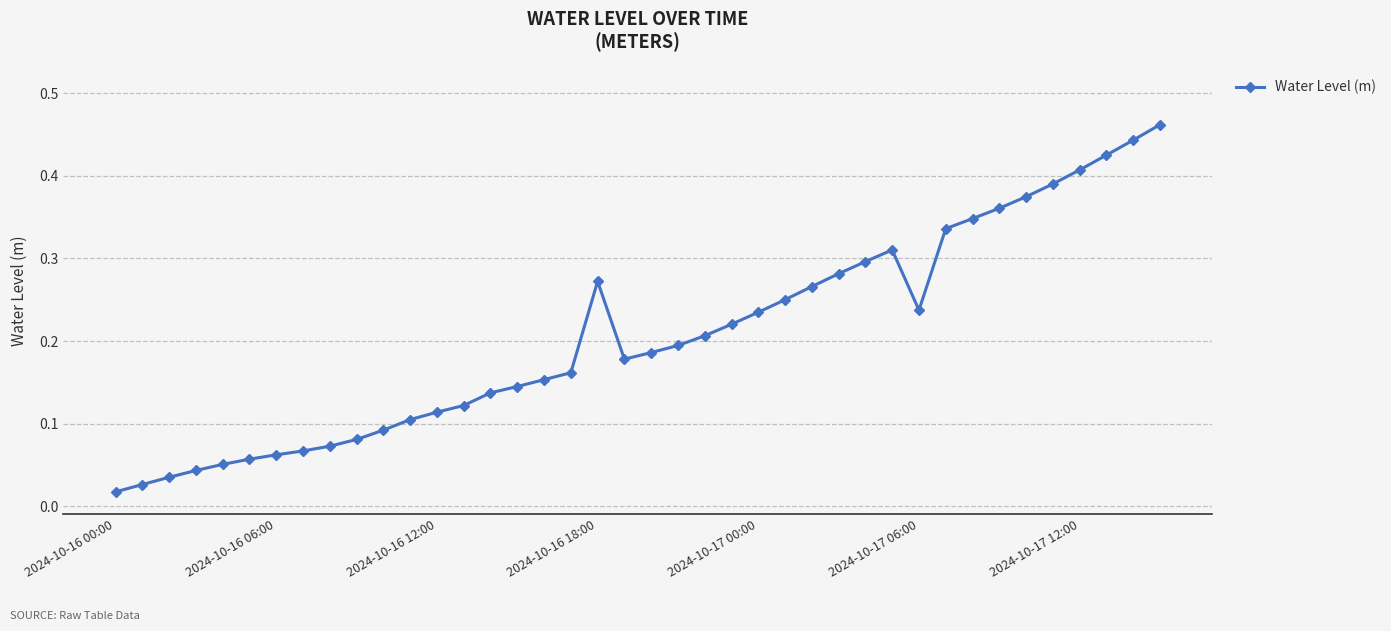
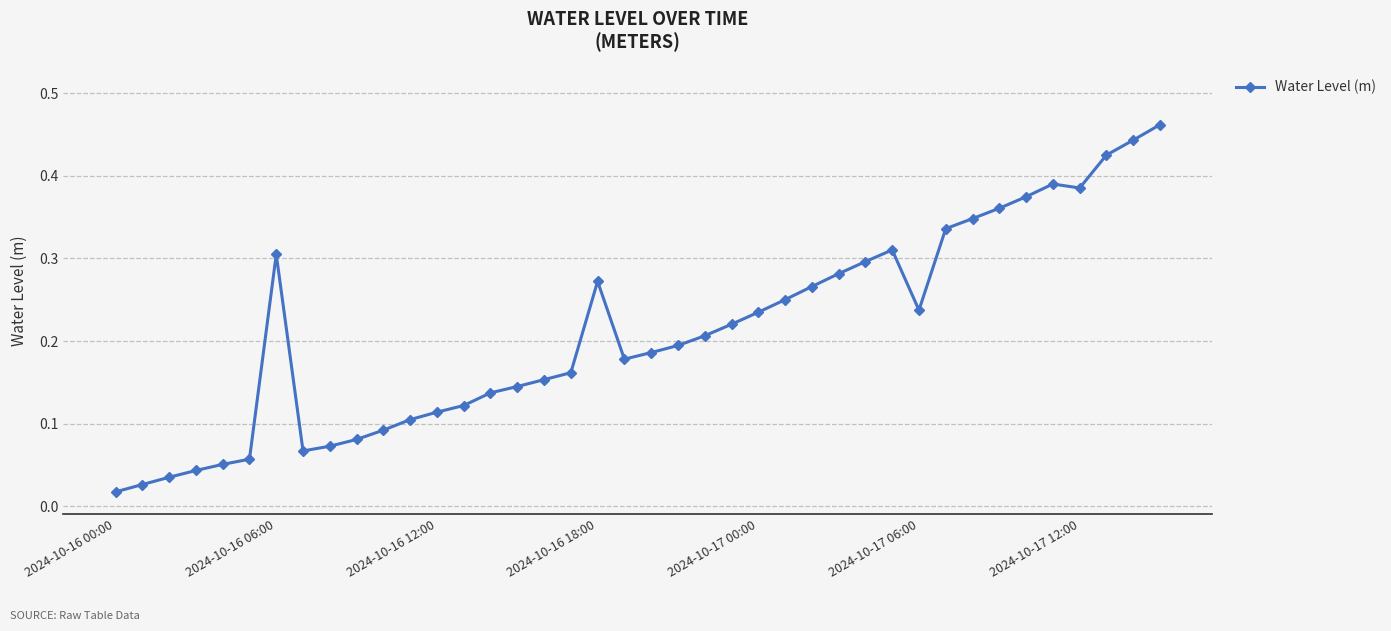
  {
    "2024-10-16 00:00": 0.02,
-   "2024-10-16 06:00": 0.06,
+   "2024-10-16 06:00": 0.30,
    "2024-10-16 12:00": 0.11,
    "2024-10-16 18:00": 0.27,
    "2024-10-17 00:00": 0.23,
    "2024-10-17 06:00": 0.24,
-   "2024-10-17 12:00": 0.41
+   "2024-10-17 12:00": 0.39
  }
